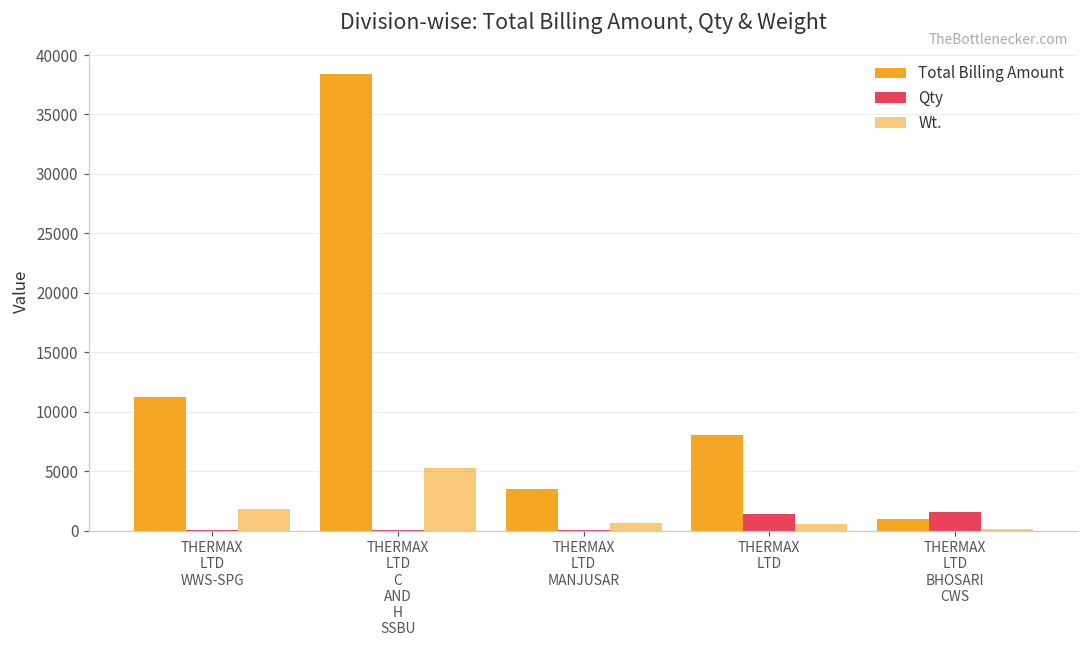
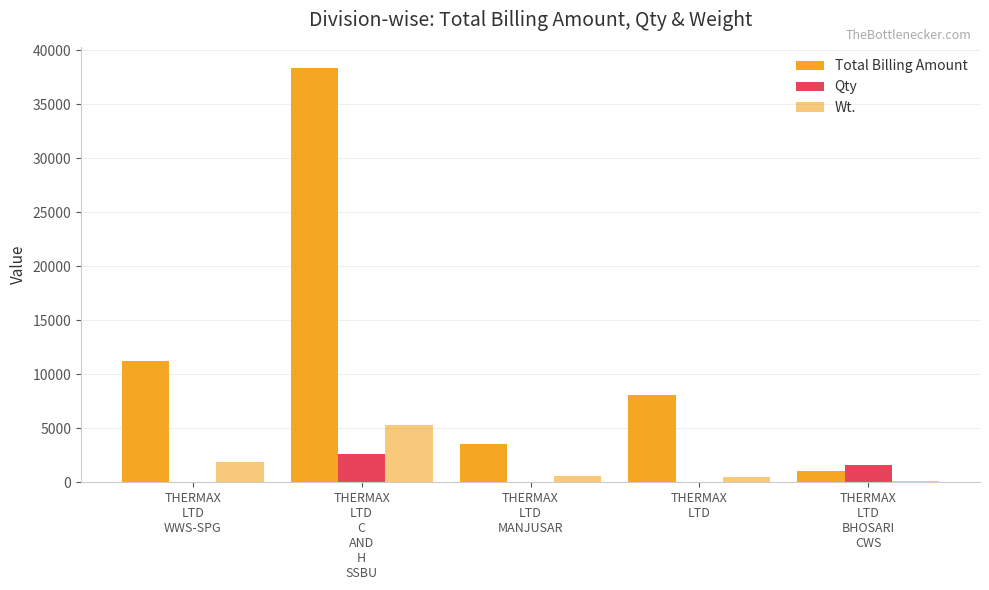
  {
    "Qty": {
-     "THERMAX LTD C AND H SSBU": 100,
-     "THERMAX LTD": 1400,
+     "THERMAX LTD C AND H SSBU": 2600,
+     "THERMAX LTD": 0,
      "THERMAX LTD BHOSARI CWS": 1600
    }
  }
